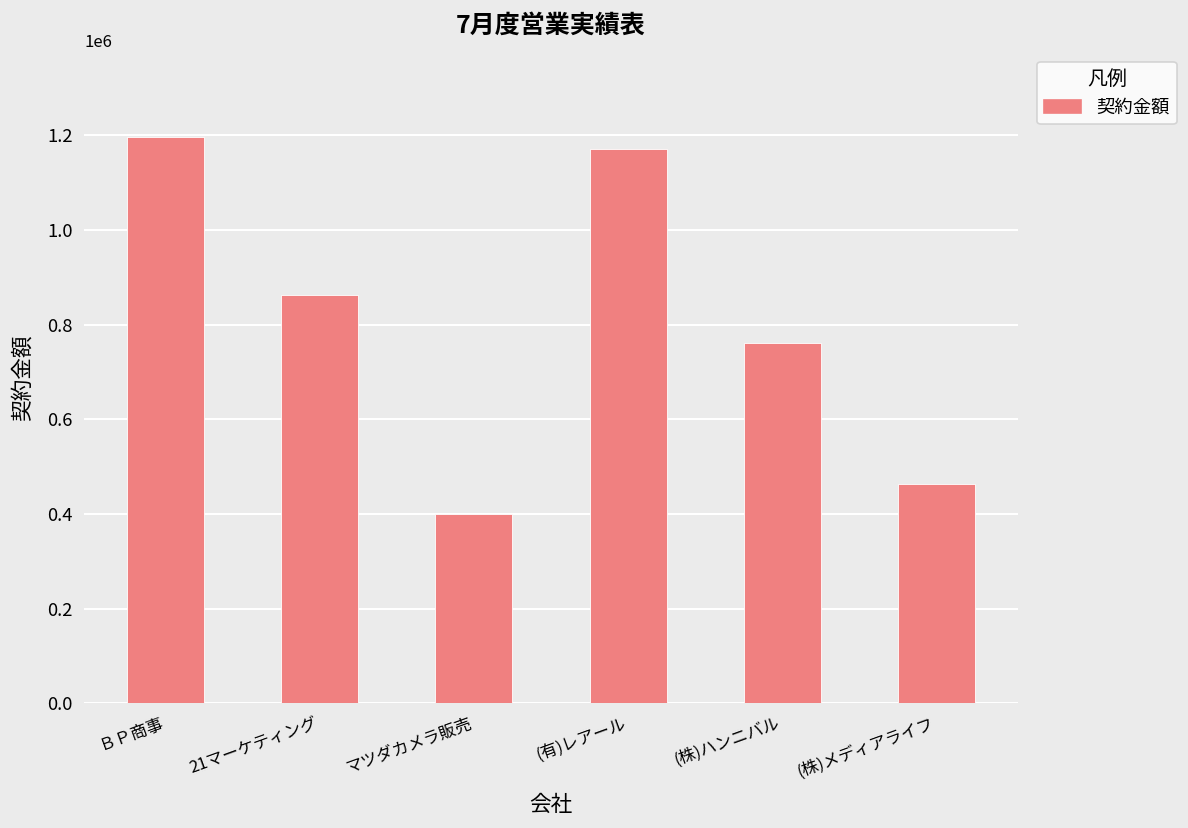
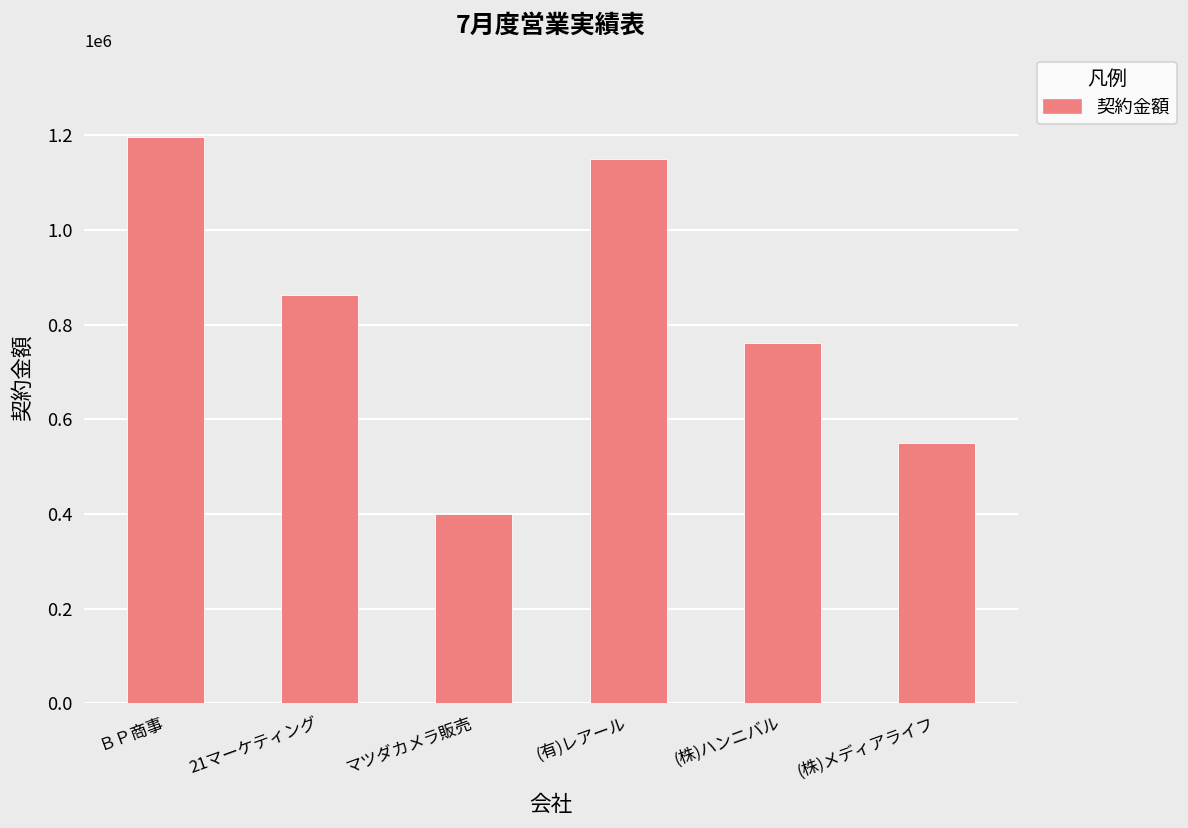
  {
    "ＢＰ商事": 1200000,
    "21マーケティング": 860000,
    "マツダカメラ販売": 400000,
-   "(有)レアール": 1170000,
+   "(有)レアール": 1150000,
    "(株)ハンニバル": 760000,
-   "(株)メディアライフ": 460000
+   "(株)メディアライフ": 550000
  }
